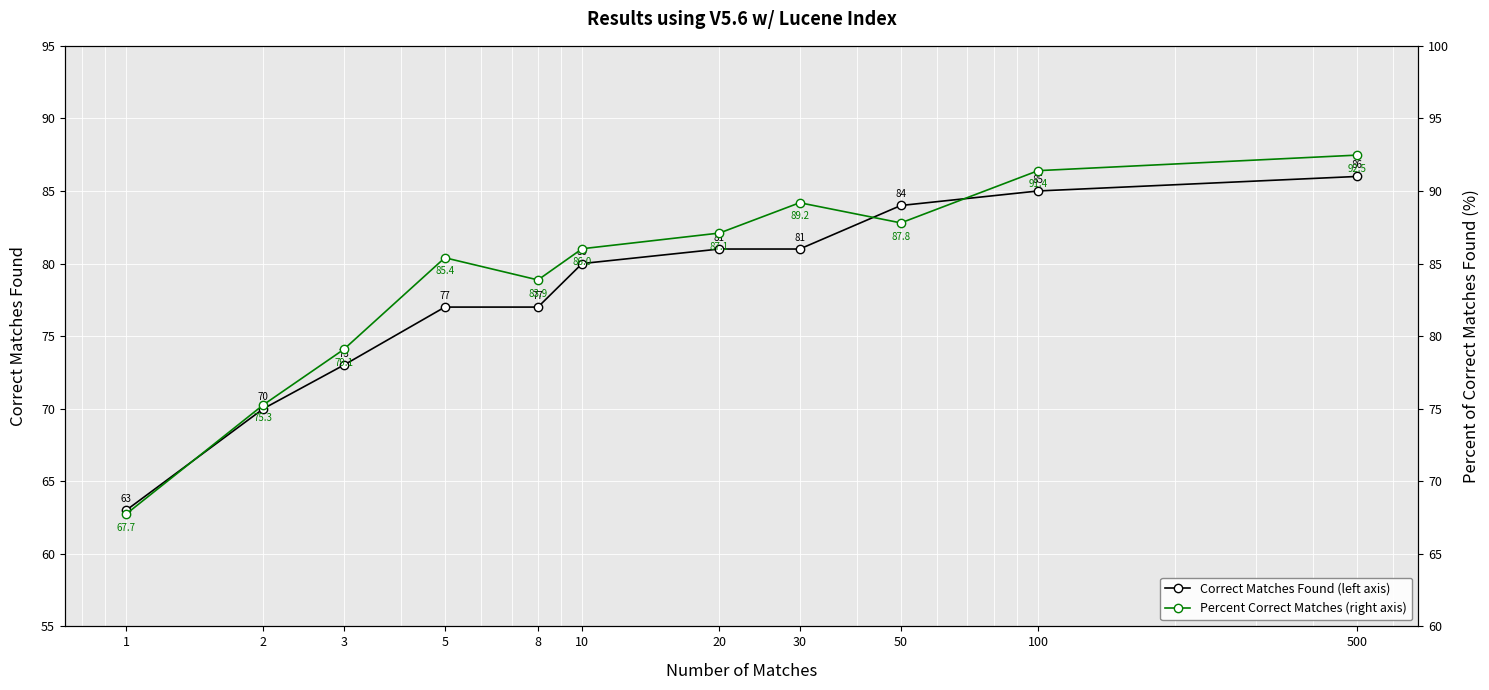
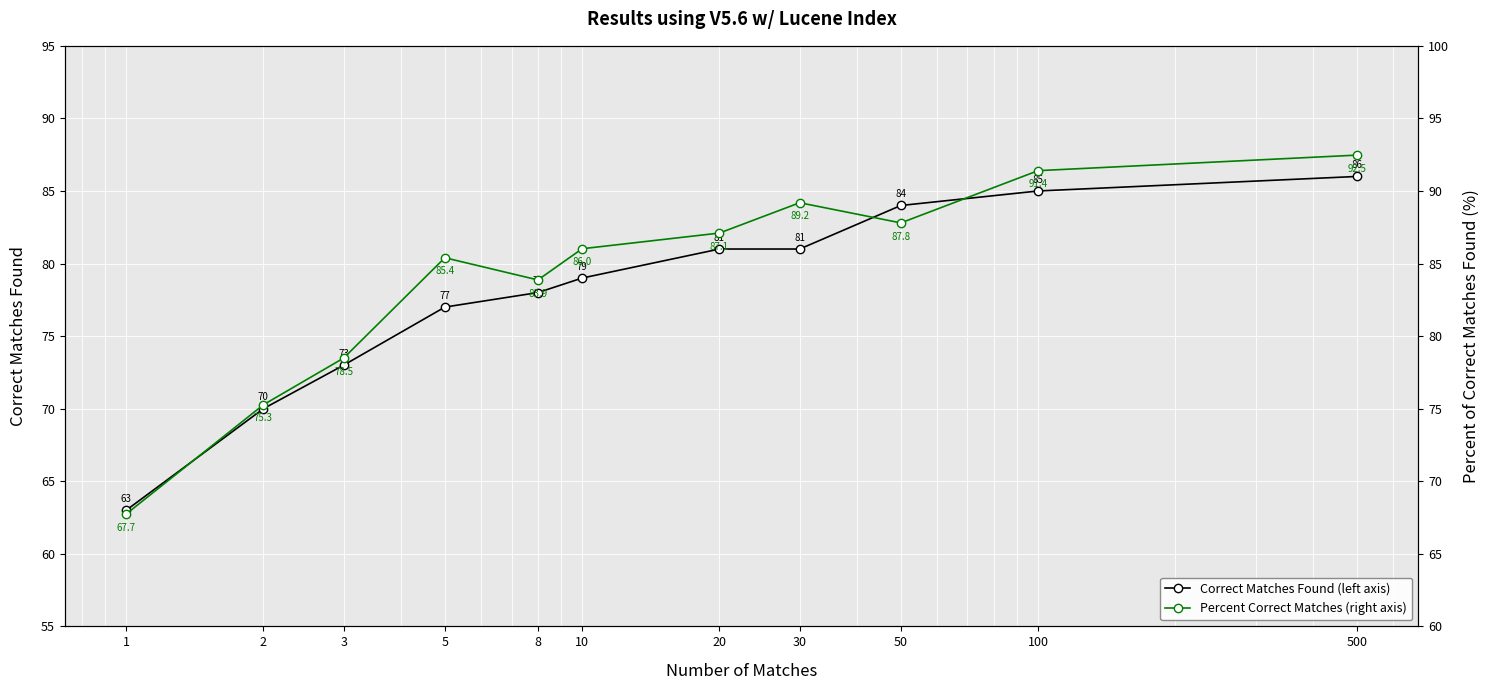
  {
    "Correct Matches Found (left axis)": {
      "1": 63,
      "2": 70,
      "5": 77,
-     "8": 77,
-     "10": 80,
+     "8": 78,
+     "10": 79,
      "30": 81,
      "50": 84
    },
    "Percent Correct Matches (right axis)": {
      "1": 67.7,
      "2": 75.3,
-     "3": 79.1,
+     "3": 78.5,
      "5": 85.4,
      "30": 89.2,
      "50": 87.8
    }
  }
